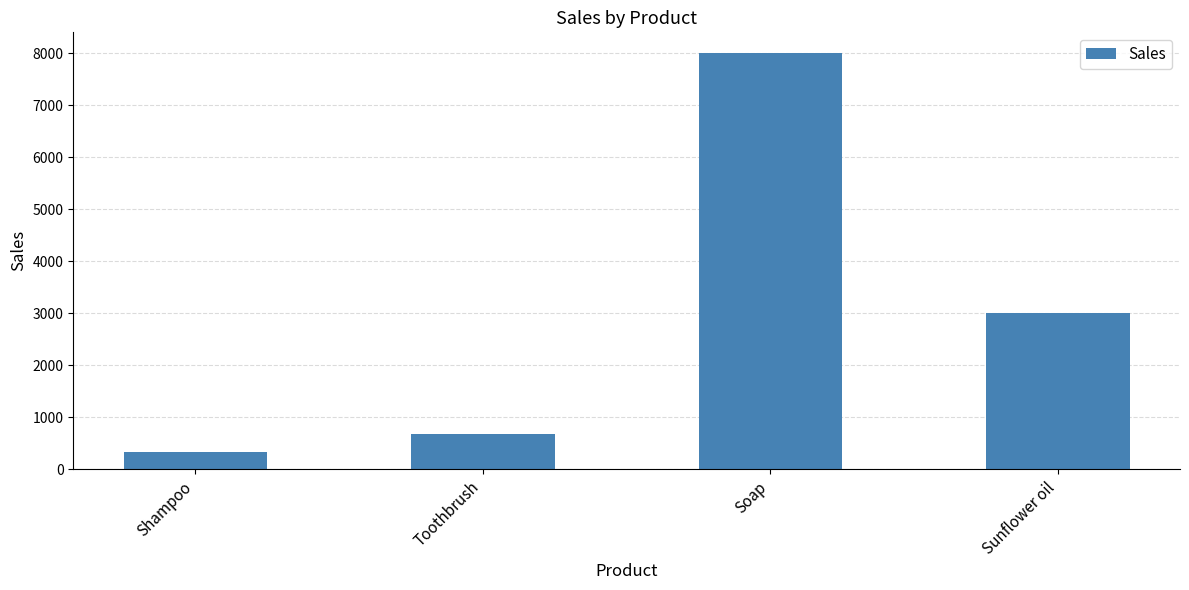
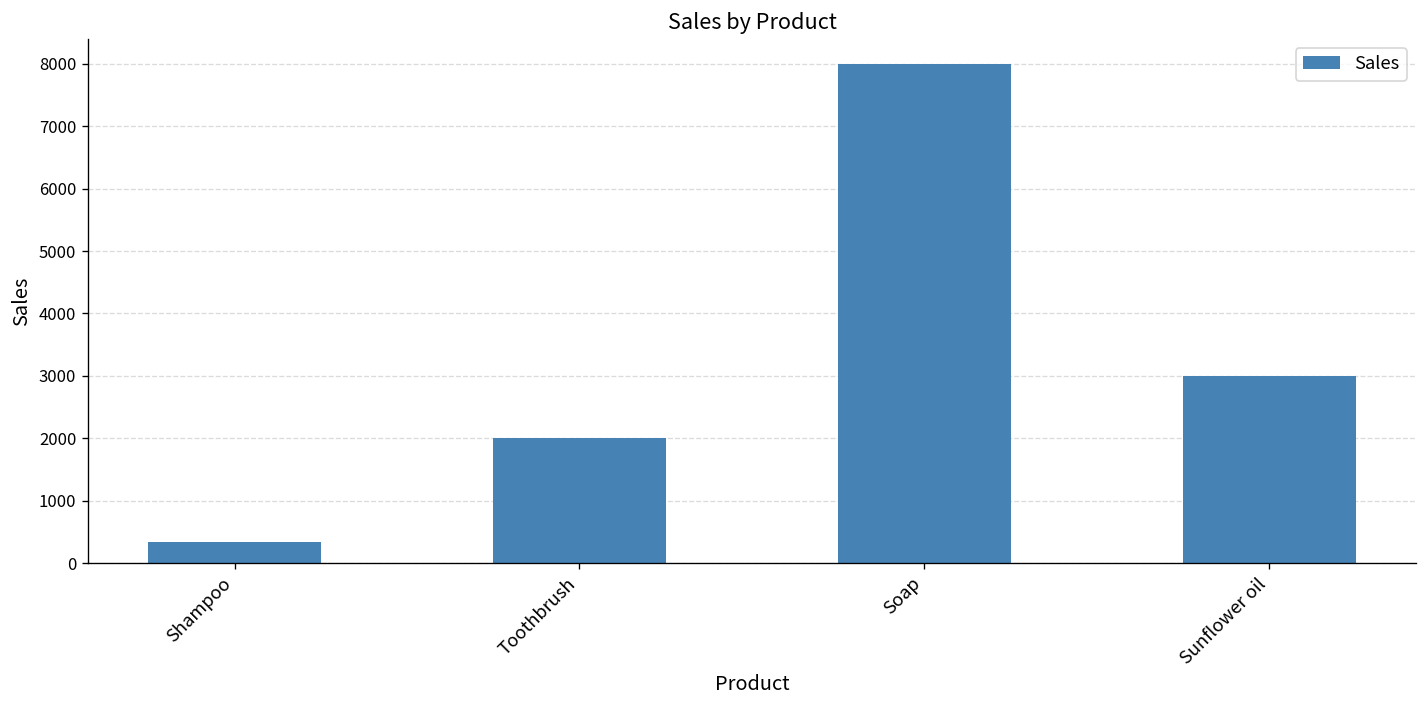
  {
    "Shampoo": 300,
-   "Toothbrush": 700,
+   "Toothbrush": 2000,
    "Soap": 8000,
    "Sunflower oil": 3000
  }
